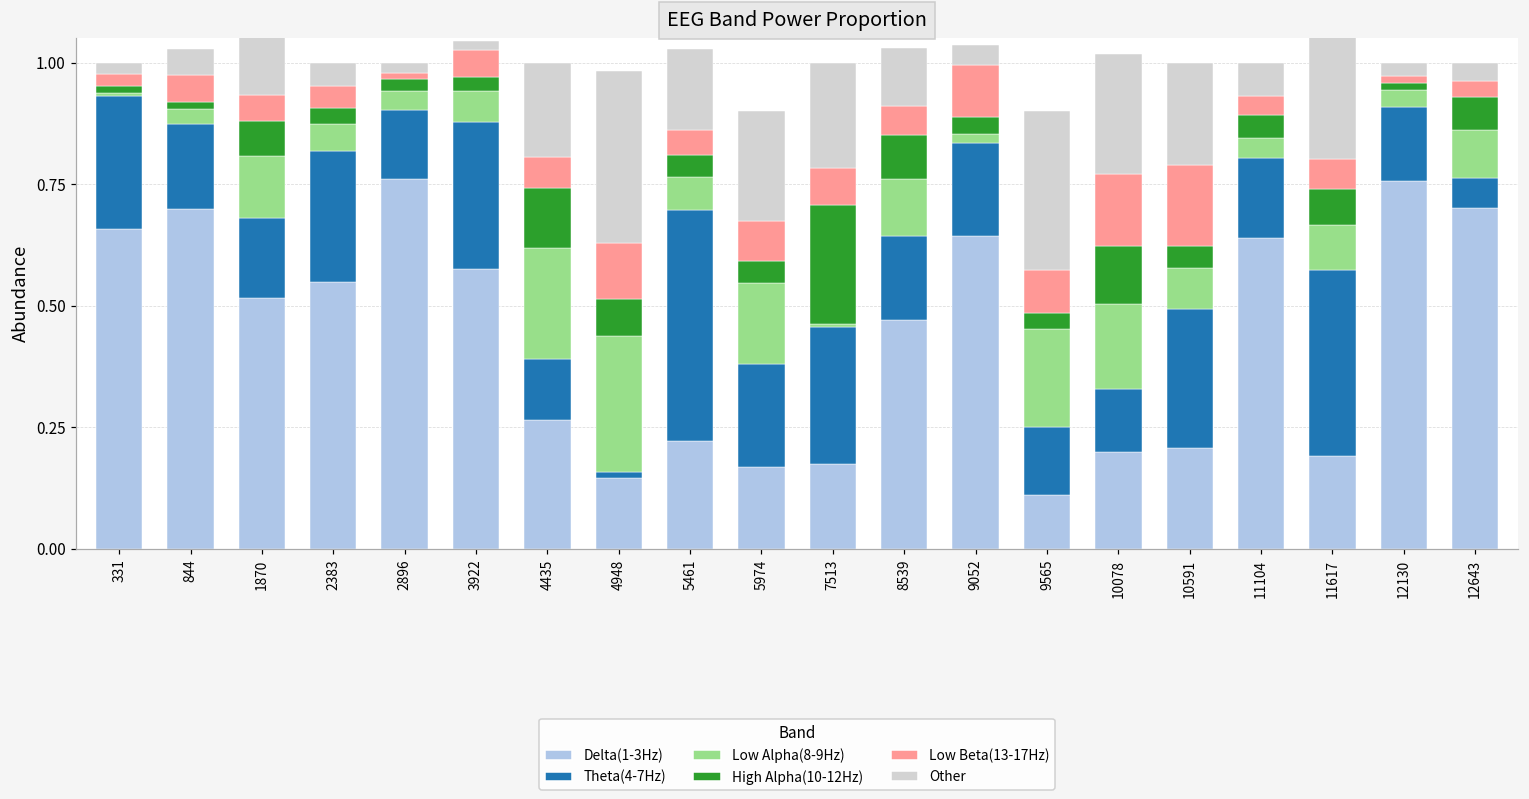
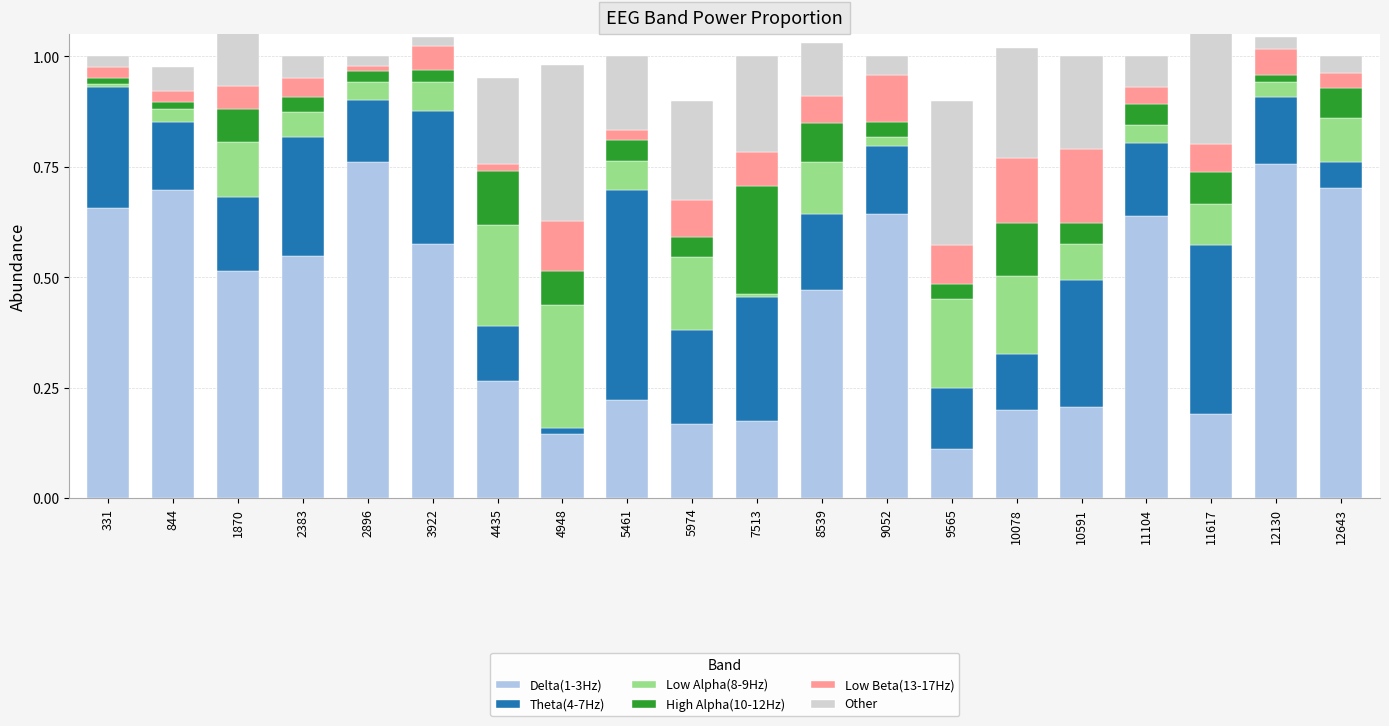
  {
    "Theta(4-7Hz)": {
      "331": 0.27,
-     "844": 0.18,
+     "844": 0.15,
      "1870": 0.17,
      "2383": 0.27,
      "2896": 0.14,
      "3922": 0.30,
      "4435": 0.12,
      "4948": 0.01,
      "5461": 0.47,
      "5974": 0.21,
      "7513": 0.28,
      "8539": 0.17,
-     "9052": 0.19,
+     "9052": 0.16,
      "9565": 0.14,
      "10078": 0.13,
      "10591": 0.29,
      "11104": 0.17,
      "11617": 0.38,
      "12130": 0.15,
      "12643": 0.06
    },
    "Low Alpha(8-9Hz)": {
      "844": 0.03,
      "1870": 0.13,
      "2383": 0.06,
      "2896": 0.04,
      "3922": 0.06,
      "4435": 0.23,
      "4948": 0.28,
      "5461": 0.07,
      "5974": 0.17,
      "7513": 0.01,
      "8539": 0.12,
      "9052": 0.02,
      "9565": 0.20,
      "10078": 0.18,
      "10591": 0.08,
      "11104": 0.04,
      "11617": 0.09,
      "12130": 0.03,
      "12643": 0.10
    },
    "High Alpha(10-12Hz)": {
      "331": 0.01,
      "844": 0.01,
      "1870": 0.07,
      "2383": 0.03,
      "2896": 0.03,
      "3922": 0.03,
      "4435": 0.12,
      "4948": 0.08,
      "5461": 0.05,
      "5974": 0.04,
      "7513": 0.24,
      "8539": 0.09,
      "9052": 0.03,
      "9565": 0.03,
      "10078": 0.12,
      "10591": 0.05,
      "11104": 0.05,
      "11617": 0.07,
      "12130": 0.01,
      "12643": 0.07
    },
    "Low Beta(13-17Hz)": {
      "331": 0.02,
-     "844": 0.06,
+     "844": 0.03,
      "1870": 0.05,
      "2383": 0.05,
      "2896": 0.01,
      "3922": 0.06,
-     "4435": 0.06,
+     "4435": 0.01,
      "4948": 0.11,
-     "5461": 0.05,
+     "5461": 0.02,
      "5974": 0.08,
      "7513": 0.08,
      "8539": 0.06,
      "9052": 0.11,
      "9565": 0.09,
      "10078": 0.15,
      "10591": 0.17,
      "11104": 0.04,
      "11617": 0.06,
-     "12130": 0.02,
+     "12130": 0.06,
      "12643": 0.03
    }
  }
